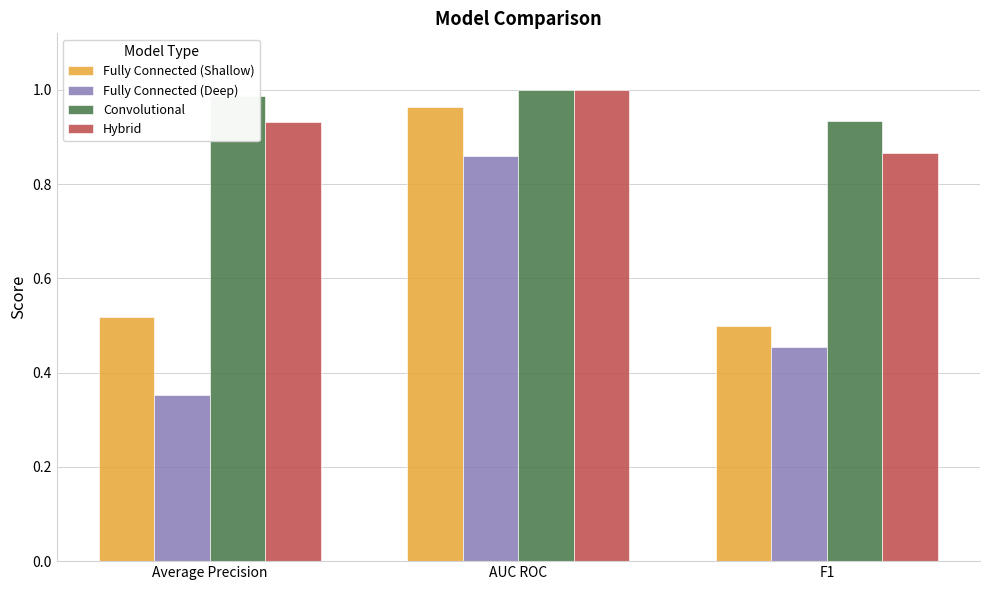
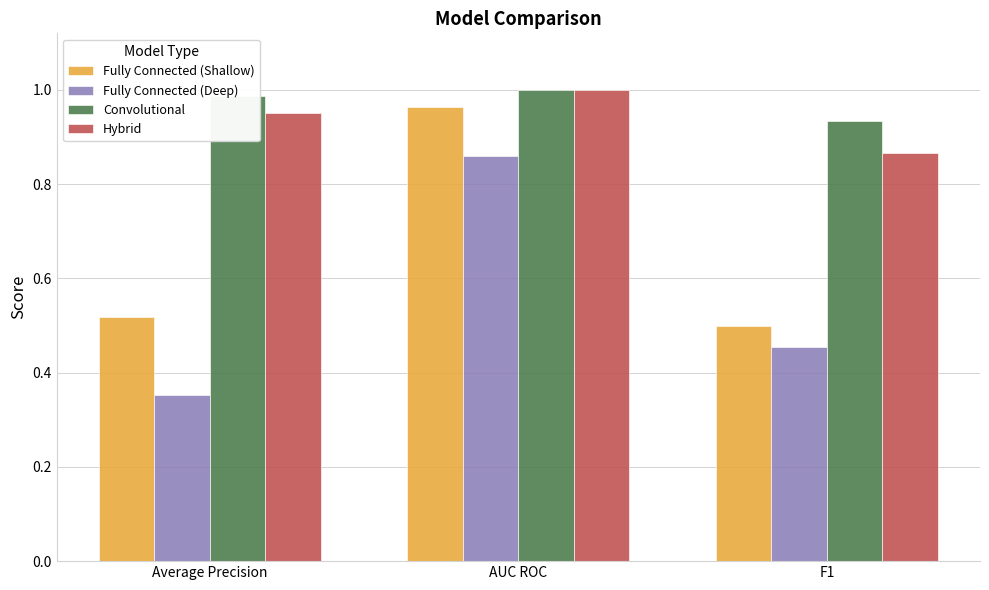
  {
    "Fully Connected (Shallow)": {
      "Average Precision": 0.52,
      "AUC ROC": 0.96,
      "F1": 0.50
    },
    "Fully Connected (Deep)": {
      "Average Precision": 0.35,
      "AUC ROC": 0.86,
      "F1": 0.45
    },
    "Convolutional": {
      "AUC ROC": 1.00,
      "F1": 0.93
    },
    "Hybrid": {
-     "Average Precision": 0.93,
+     "Average Precision": 0.95,
      "AUC ROC": 1.00,
      "F1": 0.87
    }
  }
